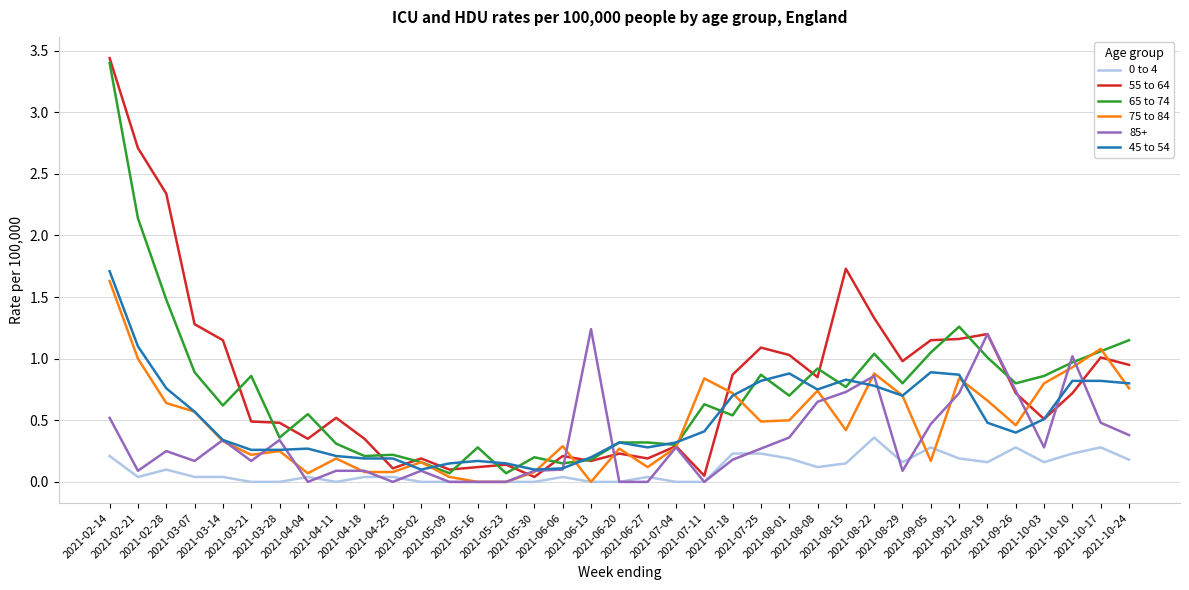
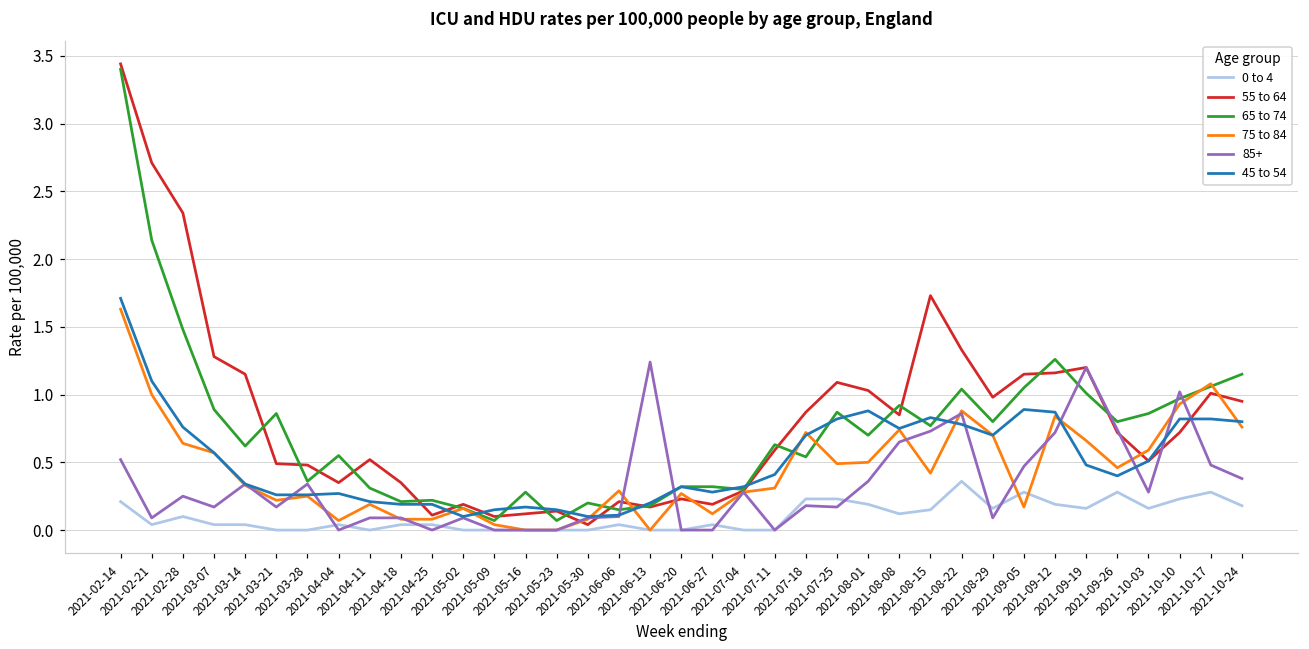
  {
    "0 to 4": {
      "2021-02-14": 0.21,
      "2021-02-21": 0.04,
      "2021-02-28": 0.10,
      "2021-03-07": 0.04,
      "2021-03-14": 0.04,
      "2021-03-21": 0.00,
      "2021-03-28": 0.00,
      "2021-04-04": 0.04,
      "2021-04-11": 0.00,
      "2021-04-18": 0.04,
      "2021-04-25": 0.04,
      "2021-05-02": 0.00,
      "2021-05-30": 0.00,
      "2021-06-06": 0.04,
      "2021-06-27": 0.04,
      "2021-07-04": 0.00,
      "2021-07-18": 0.23,
      "2021-07-25": 0.23,
      "2021-08-01": 0.19,
      "2021-08-08": 0.12,
      "2021-08-15": 0.15,
      "2021-08-22": 0.36,
      "2021-08-29": 0.16,
      "2021-09-05": 0.28,
      "2021-09-12": 0.19,
      "2021-09-19": 0.16,
      "2021-09-26": 0.28,
      "2021-10-03": 0.16,
      "2021-10-10": 0.23,
      "2021-10-17": 0.28,
      "2021-10-24": 0.18
    },
    "55 to 64": {
      "2021-02-14": 3.44,
      "2021-02-21": 2.71,
      "2021-02-28": 2.34,
      "2021-03-07": 1.28,
      "2021-03-14": 1.15,
      "2021-03-21": 0.49,
      "2021-03-28": 0.48,
      "2021-04-04": 0.35,
      "2021-04-11": 0.52,
      "2021-04-18": 0.35,
      "2021-04-25": 0.11,
      "2021-05-02": 0.19,
      "2021-05-09": 0.10,
      "2021-05-16": 0.12,
      "2021-05-30": 0.04,
      "2021-06-06": 0.21,
      "2021-06-20": 0.23,
      "2021-06-27": 0.19,
-     "2021-07-11": 0.05,
+     "2021-07-11": 0.59,
      "2021-07-18": 0.87,
      "2021-07-25": 1.09,
      "2021-08-01": 1.03,
      "2021-08-08": 0.85,
      "2021-08-15": 1.73,
      "2021-08-22": 1.33,
      "2021-08-29": 0.98,
      "2021-09-05": 1.15,
      "2021-09-12": 1.16,
      "2021-10-10": 0.72,
      "2021-10-17": 1.01,
      "2021-10-24": 0.95
    },
    "65 to 74": {
      "2021-02-14": 3.40,
      "2021-02-21": 2.14,
      "2021-02-28": 1.48,
      "2021-03-07": 0.89,
      "2021-03-14": 0.62,
      "2021-03-21": 0.86,
      "2021-04-04": 0.55,
      "2021-04-11": 0.31,
      "2021-04-25": 0.22,
      "2021-05-09": 0.07,
      "2021-05-16": 0.28,
      "2021-05-23": 0.07,
      "2021-05-30": 0.20,
      "2021-06-06": 0.15,
      "2021-06-27": 0.32,
      "2021-07-11": 0.63,
      "2021-07-18": 0.54,
      "2021-07-25": 0.87,
      "2021-08-01": 0.70,
      "2021-08-08": 0.92,
      "2021-08-15": 0.77,
      "2021-08-22": 1.04,
      "2021-08-29": 0.80,
      "2021-09-05": 1.05,
      "2021-09-12": 1.26,
      "2021-09-19": 1.01,
      "2021-09-26": 0.80,
      "2021-10-03": 0.86,
      "2021-10-10": 0.97,
      "2021-10-24": 1.15
    },
    "75 to 84": {
      "2021-02-14": 1.63,
      "2021-02-21": 1.00,
      "2021-02-28": 0.64,
      "2021-03-21": 0.22,
      "2021-04-04": 0.07,
      "2021-04-25": 0.08,
      "2021-05-09": 0.04,
      "2021-06-06": 0.29,
      "2021-06-20": 0.27,
      "2021-06-27": 0.12,
-     "2021-07-11": 0.84,
+     "2021-07-11": 0.31,
      "2021-07-25": 0.49,
      "2021-08-01": 0.50,
      "2021-08-15": 0.42,
      "2021-09-05": 0.17,
      "2021-09-12": 0.84,
      "2021-09-19": 0.66,
      "2021-09-26": 0.46,
-     "2021-10-03": 0.80,
+     "2021-10-03": 0.59,
      "2021-10-10": 0.93,
      "2021-10-24": 0.76
    },
    "85+": {
      "2021-02-14": 0.52,
      "2021-02-21": 0.09,
      "2021-02-28": 0.25,
      "2021-03-07": 0.17,
      "2021-03-21": 0.17,
      "2021-04-04": 0.00,
      "2021-04-11": 0.09,
      "2021-04-25": 0.00,
      "2021-06-13": 1.24,
      "2021-06-27": 0.00,
      "2021-07-18": 0.18,
-     "2021-07-25": 0.27,
+     "2021-07-25": 0.17,
      "2021-08-01": 0.36,
      "2021-08-08": 0.65,
      "2021-08-15": 0.73,
      "2021-08-29": 0.09,
      "2021-09-05": 0.47,
      "2021-09-12": 0.72,
      "2021-10-03": 0.28,
      "2021-10-10": 1.02,
      "2021-10-17": 0.48,
      "2021-10-24": 0.38
    },
    "45 to 54": {
      "2021-02-14": 1.71,
      "2021-02-21": 1.10,
      "2021-02-28": 0.76,
      "2021-03-21": 0.26,
      "2021-04-04": 0.27,
      "2021-04-25": 0.19,
      "2021-05-09": 0.15,
      "2021-05-16": 0.17,
      "2021-06-27": 0.28,
      "2021-07-11": 0.41,
      "2021-07-25": 0.82,
      "2021-08-01": 0.88,
      "2021-08-15": 0.83,
      "2021-08-22": 0.78,
      "2021-09-05": 0.89,
      "2021-09-12": 0.87,
      "2021-09-19": 0.48,
      "2021-09-26": 0.40,
      "2021-10-10": 0.82,
      "2021-10-17": 0.82,
      "2021-10-24": 0.80
    }
  }
